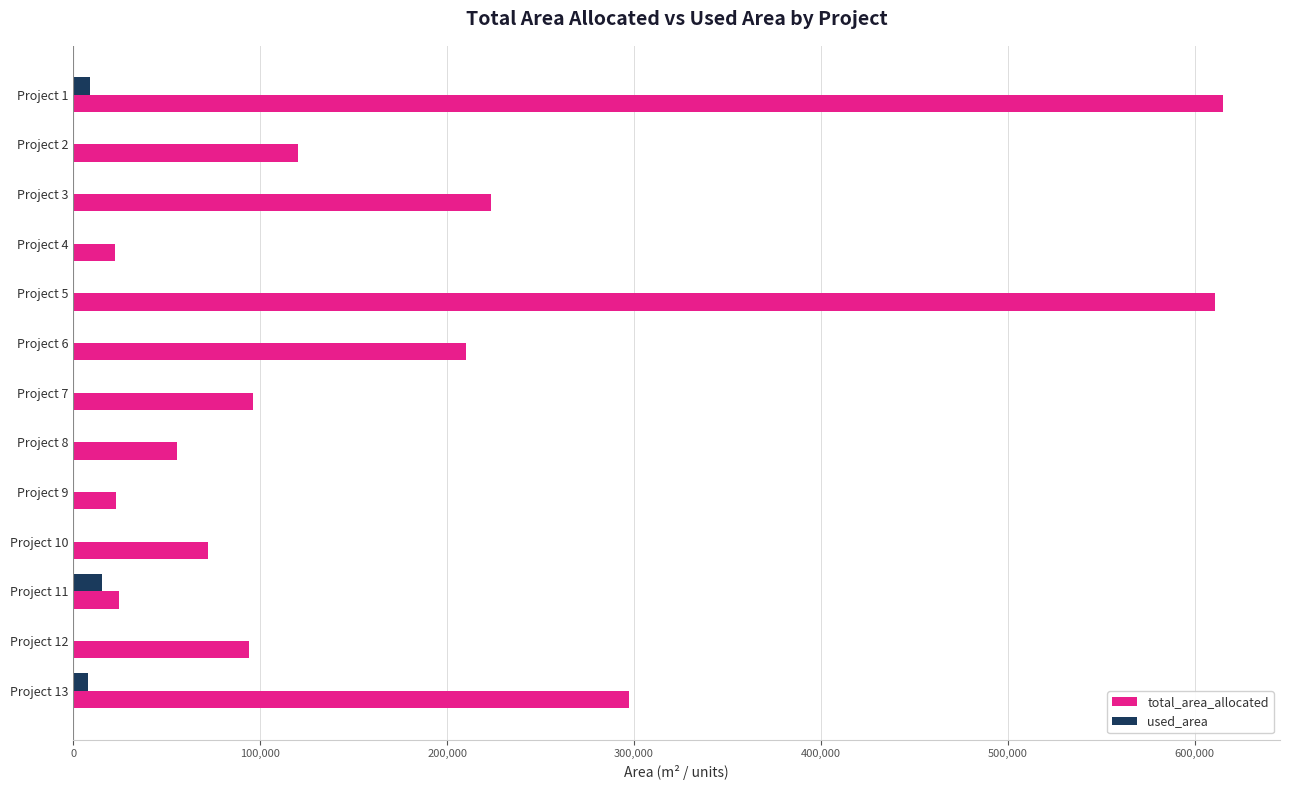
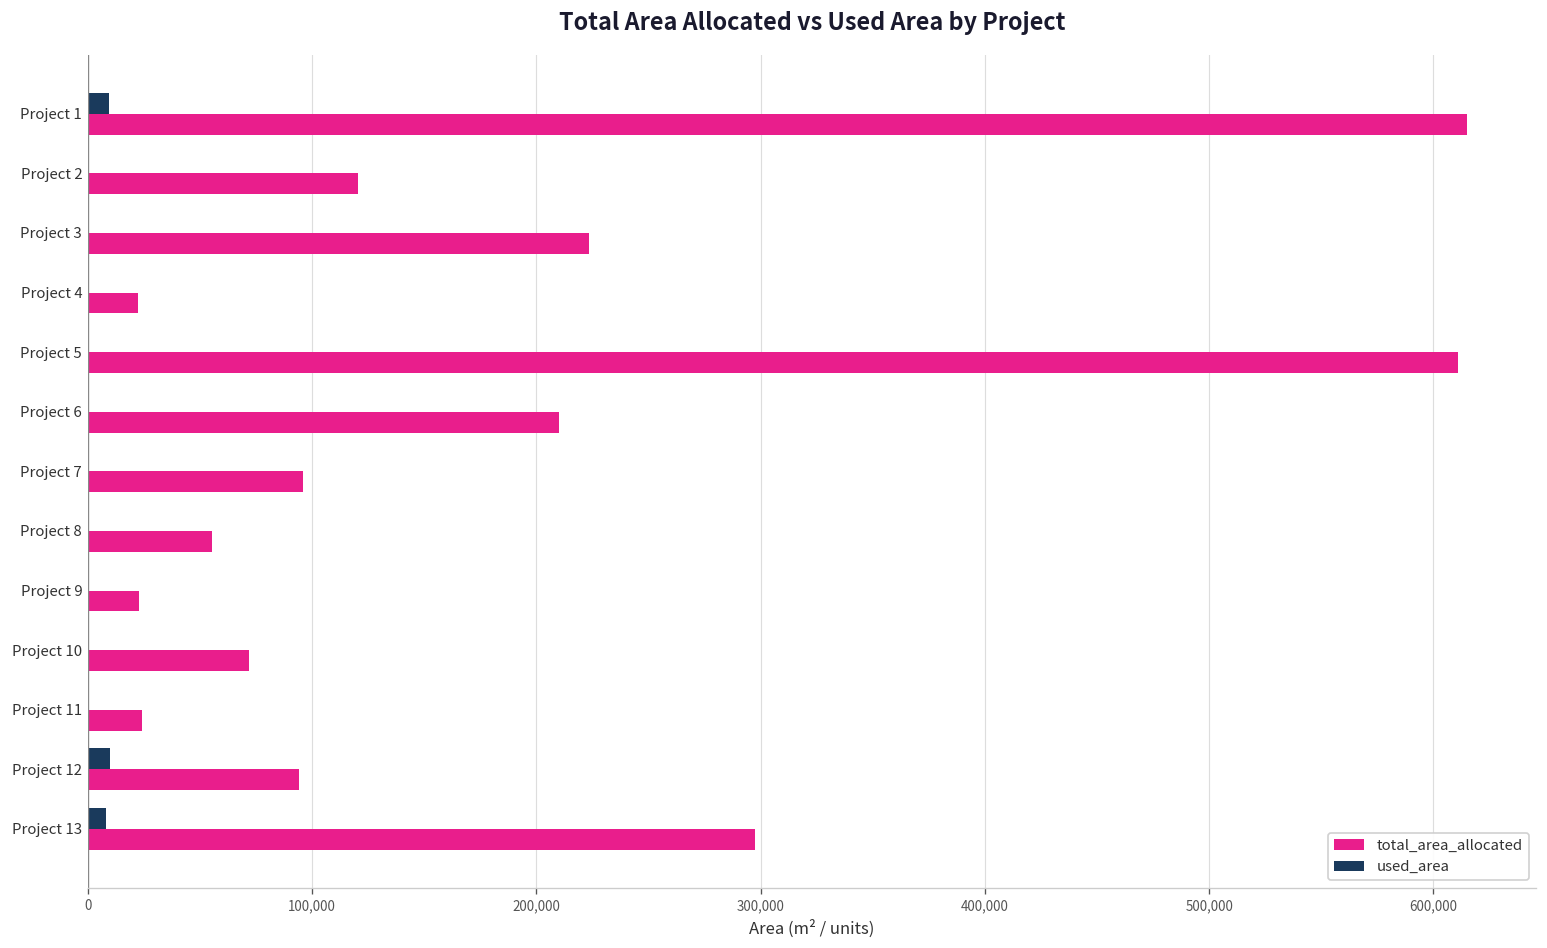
  {
    "total_area_allocated": {
      "Project 1": "615,000",
      "Project 2": "120,000",
      "Project 3": "224,000",
      "Project 4": "22,000",
      "Project 5": "611,000",
      "Project 6": "210,000",
      "Project 7": "96,000",
      "Project 8": "56,000",
      "Project 9": "23,000",
      "Project 10": "72,000",
      "Project 11": "24,000",
      "Project 12": "94,000",
      "Project 13": "297,000"
    },
    "used_area": {
      "Project 1": "9,000",
      "Project 3": "0",
      "Project 4": "0",
      "Project 5": "0",
      "Project 10": "0",
-     "Project 11": "15,000",
-     "Project 12": "0",
+     "Project 11": "0",
+     "Project 12": "10,000",
      "Project 13": "8,000"
    }
  }
